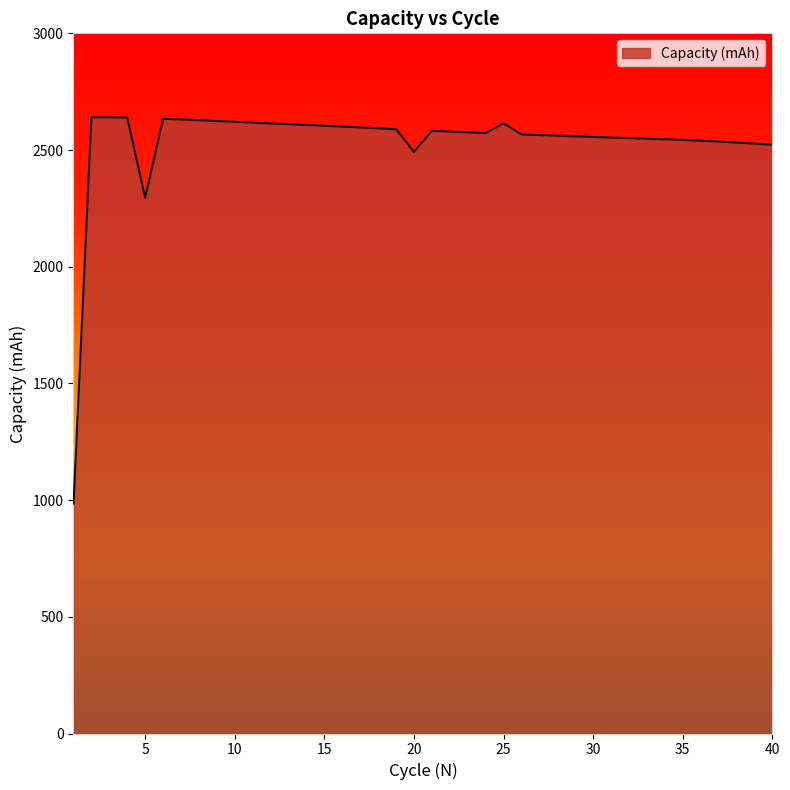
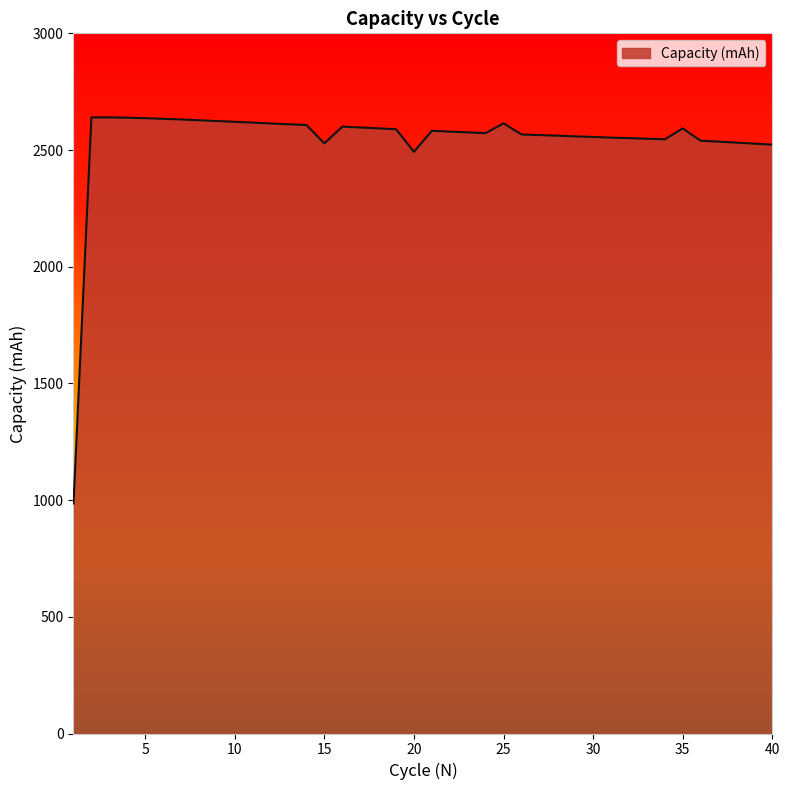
  {
-   "5": 2300,
+   "5": 2640,
    "10": 2620,
-   "15": 2600,
+   "15": 2530,
    "20": 2490,
    "25": 2610,
    "30": 2560,
-   "35": 2540,
+   "35": 2590,
    "40": 2520
  }
